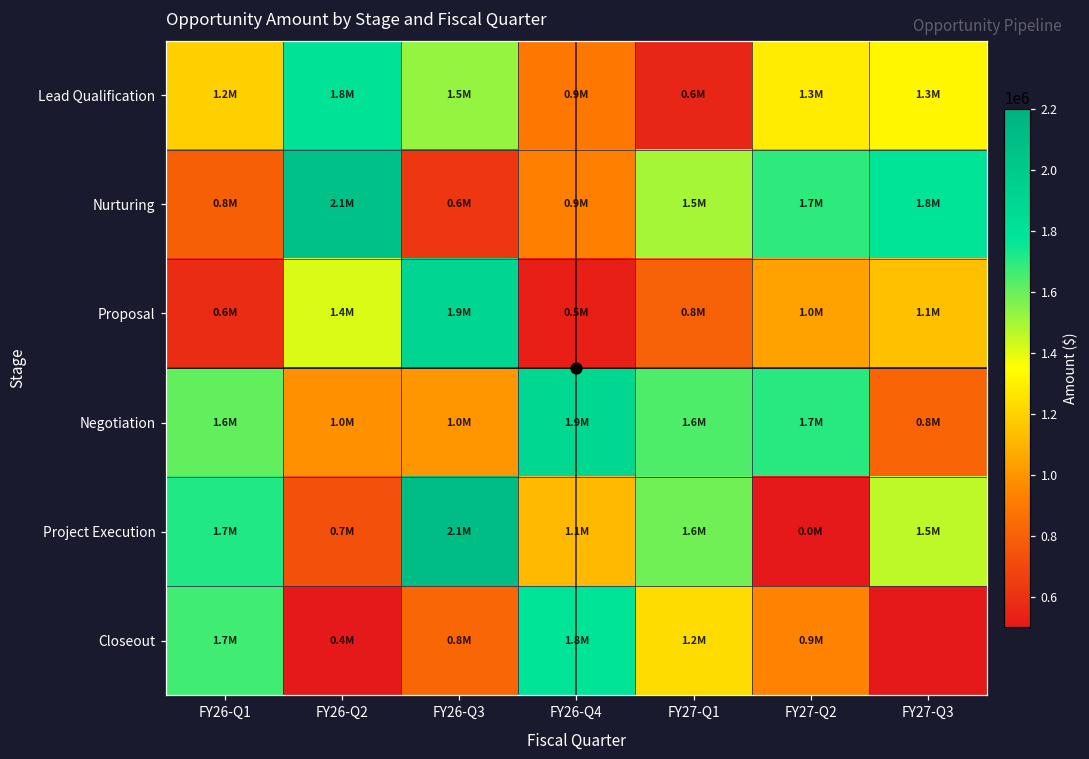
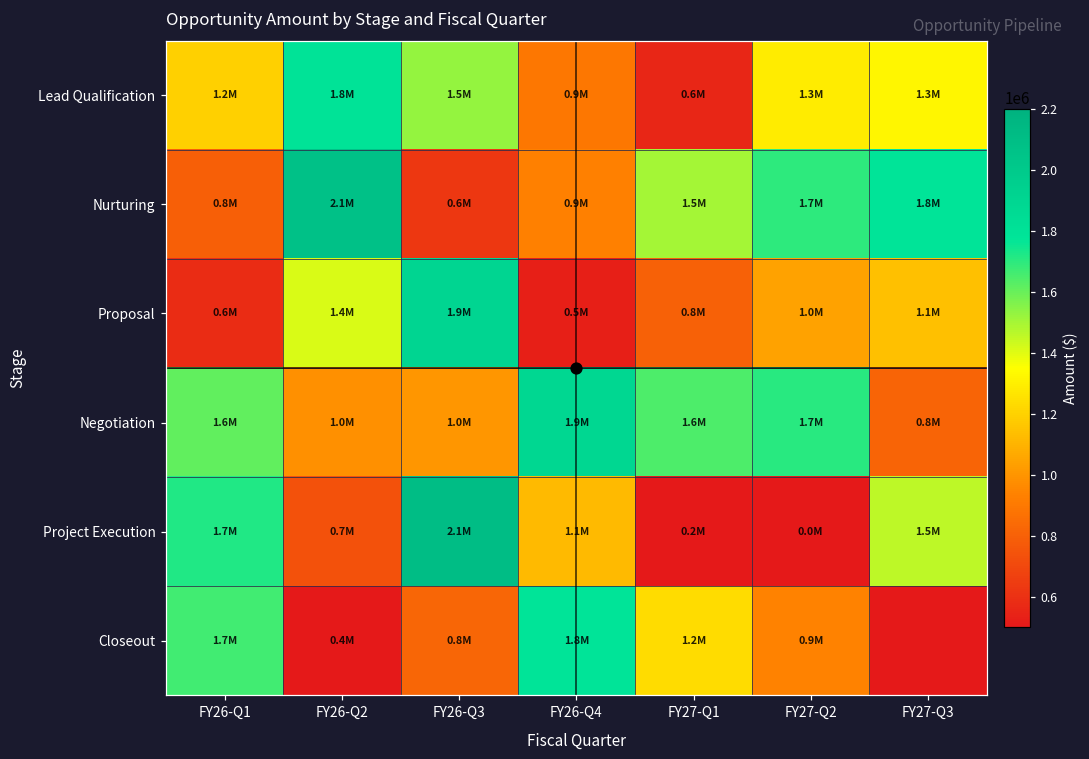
  {
    "Lead Qualification": {
      "FY26-Q1": "1.2M",
      "FY26-Q2": "1.8M",
      "FY26-Q3": "1.5M",
      "FY26-Q4": "0.9M",
      "FY27-Q1": "0.6M",
      "FY27-Q2": "1.3M",
      "FY27-Q3": "1.3M"
    },
    "Nurturing": {
      "FY26-Q1": "0.8M",
      "FY26-Q2": "2.1M",
      "FY26-Q3": "0.6M",
      "FY26-Q4": "0.9M",
      "FY27-Q1": "1.5M",
      "FY27-Q2": "1.7M",
      "FY27-Q3": "1.8M"
    },
    "Proposal": {
      "FY26-Q1": "0.6M",
      "FY26-Q2": "1.4M",
      "FY26-Q3": "1.9M",
      "FY26-Q4": "0.5M",
      "FY27-Q1": "0.8M",
      "FY27-Q2": "1.0M",
      "FY27-Q3": "1.1M"
    },
    "Negotiation": {
      "FY26-Q1": "1.6M",
      "FY26-Q2": "1.0M",
      "FY26-Q3": "1.0M",
      "FY26-Q4": "1.9M",
      "FY27-Q1": "1.6M",
      "FY27-Q2": "1.7M",
      "FY27-Q3": "0.8M"
    },
    "Project Execution": {
      "FY26-Q1": "1.7M",
      "FY26-Q2": "0.7M",
      "FY26-Q3": "2.1M",
      "FY26-Q4": "1.1M",
-     "FY27-Q1": "1.6M",
+     "FY27-Q1": "0.2M",
      "FY27-Q2": "0.0M",
      "FY27-Q3": "1.5M"
    },
    "Closeout": {
      "FY26-Q1": "1.7M",
      "FY26-Q2": "0.4M",
      "FY26-Q3": "0.8M",
      "FY26-Q4": "1.8M",
      "FY27-Q1": "1.2M",
      "FY27-Q2": "0.9M"
    }
  }
